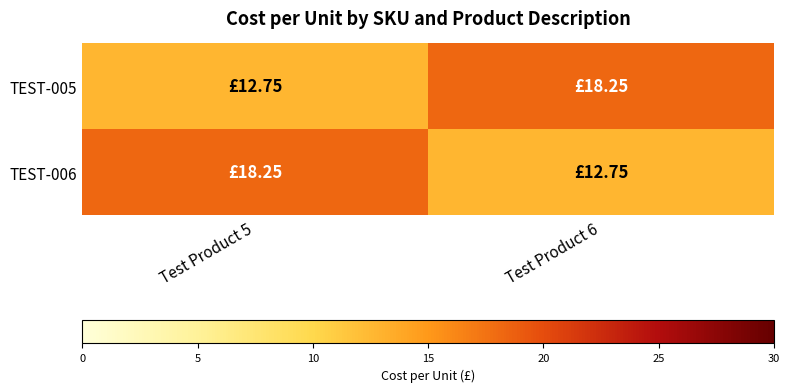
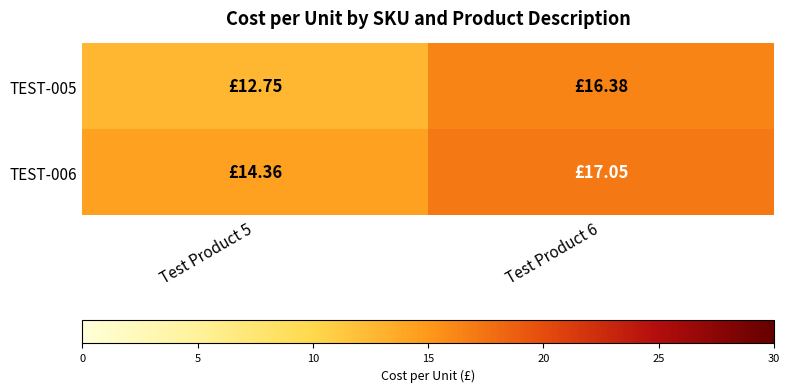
  {
    "TEST-005": {
      "Test Product 5": "£12.75",
-     "Test Product 6": "£18.25"
+     "Test Product 6": "£16.38"
    },
    "TEST-006": {
-     "Test Product 5": "£18.25",
-     "Test Product 6": "£12.75"
+     "Test Product 5": "£14.36",
+     "Test Product 6": "£17.05"
    }
  }
